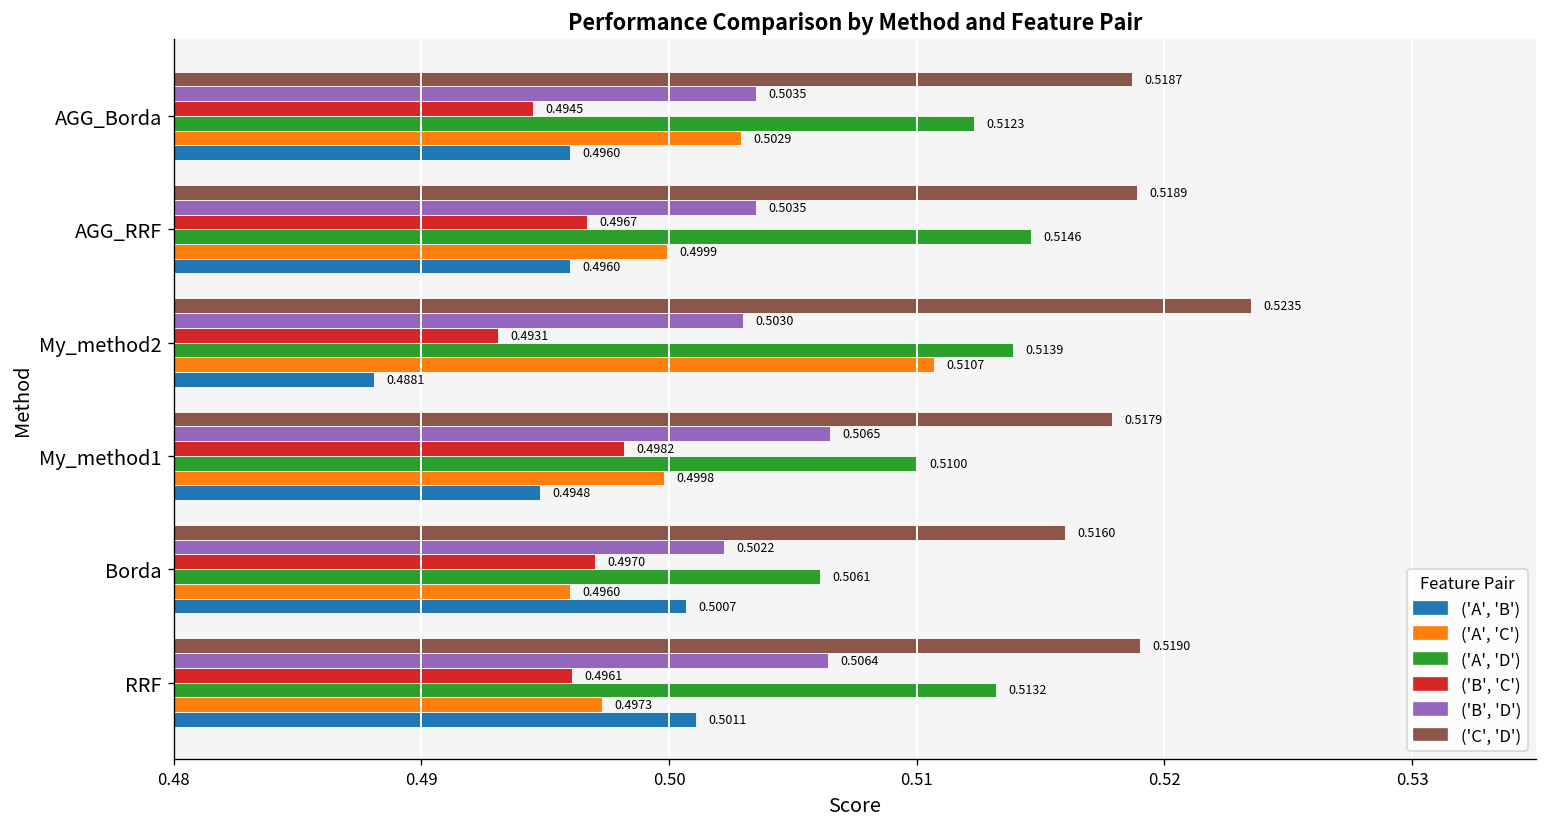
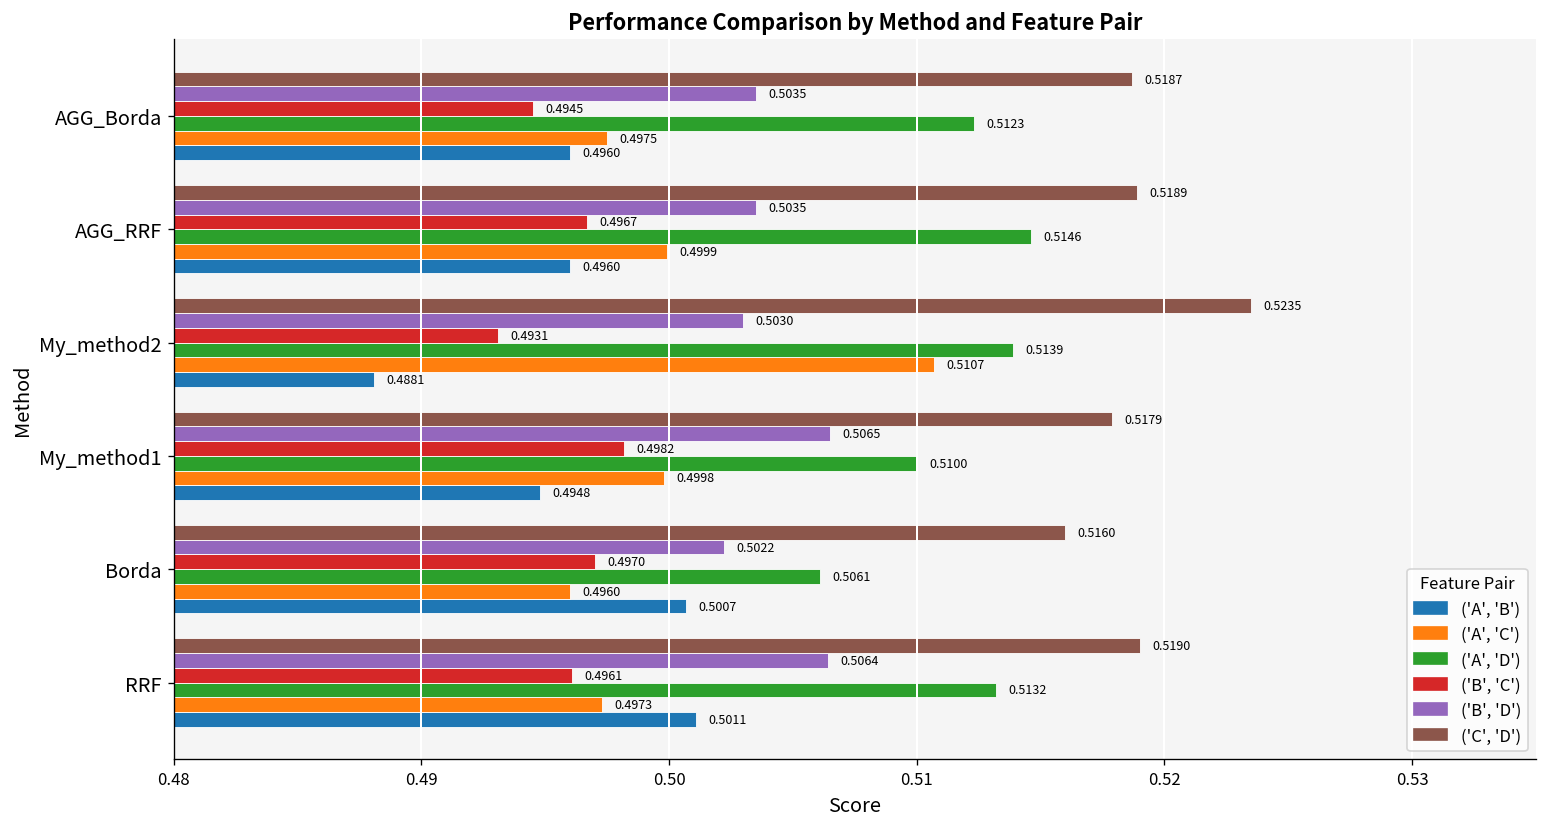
  {
    "('A', 'C')": {
-     "AGG_Borda": 0.5029
+     "AGG_Borda": 0.4975
    }
  }
